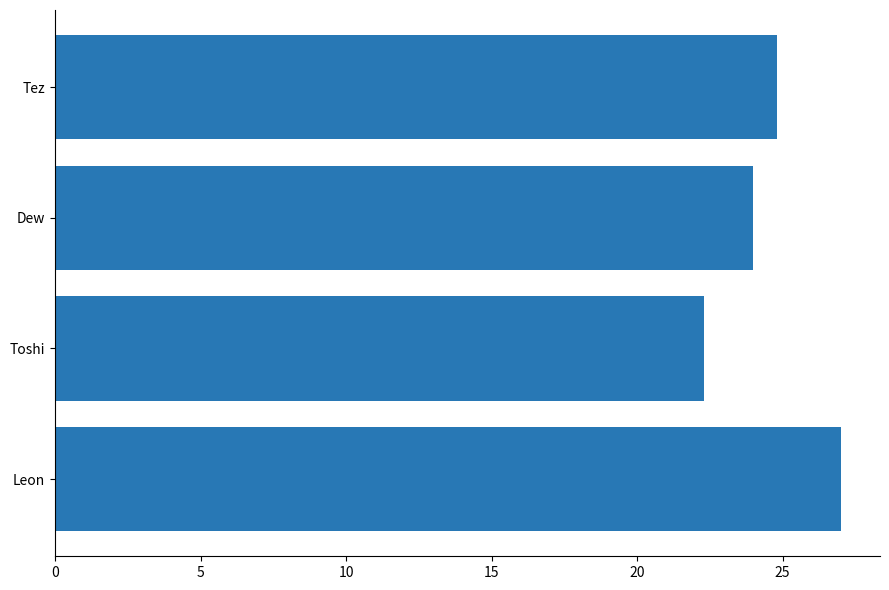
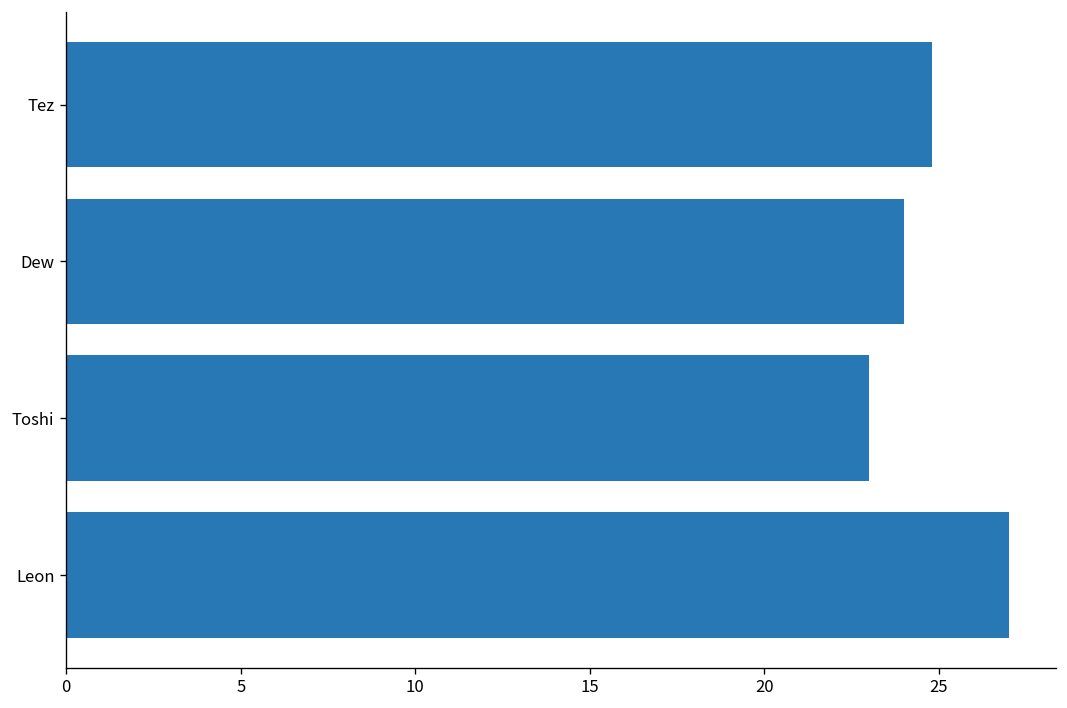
  {
    "Tez": 24.8,
    "Dew": 24.0,
-   "Toshi": 22.3,
+   "Toshi": 23.0,
    "Leon": 27.0
  }
